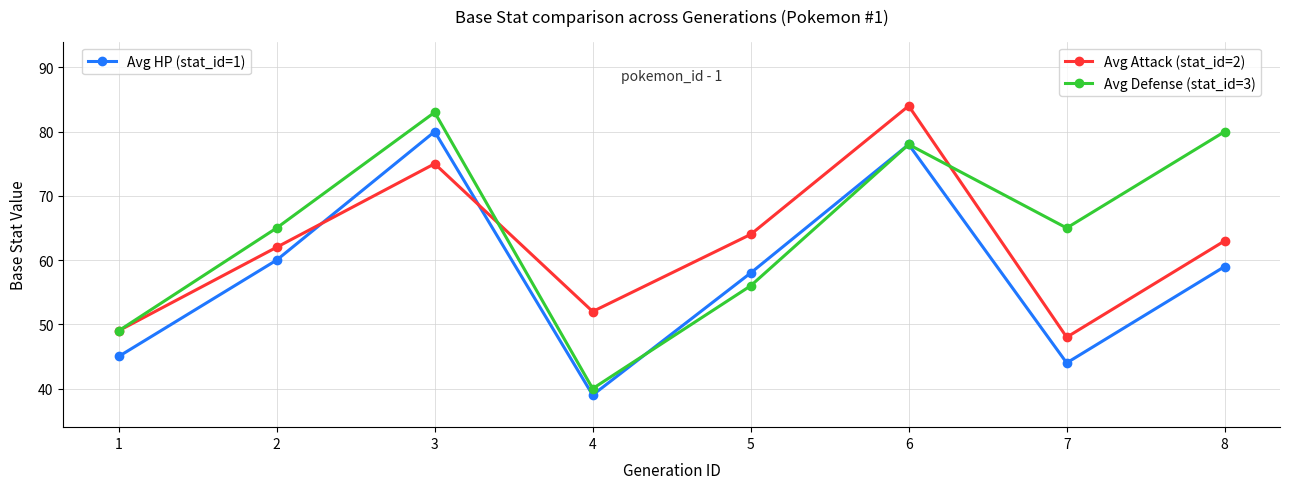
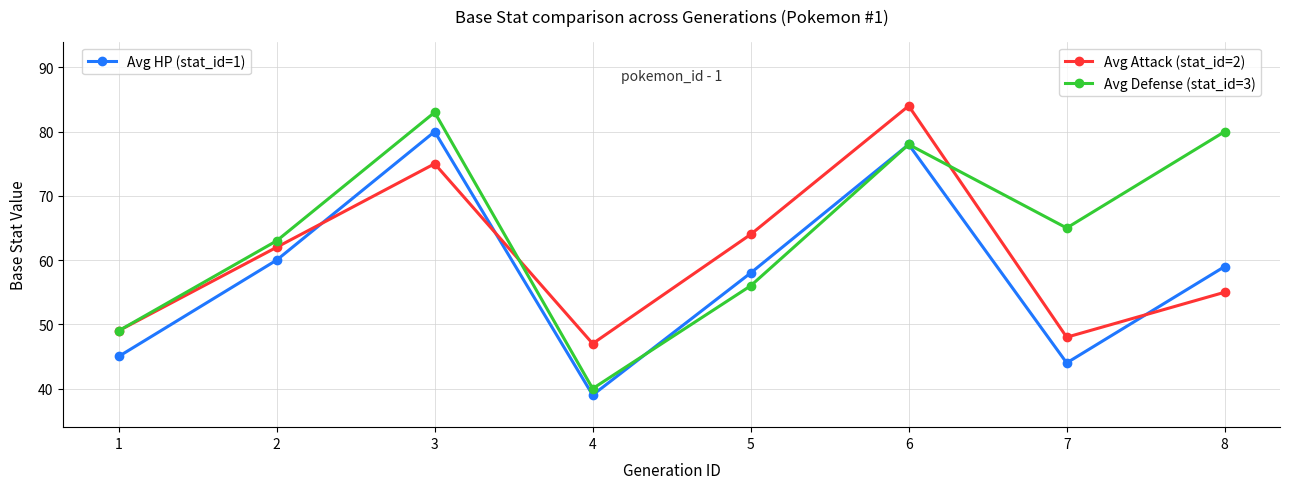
  {
    "Avg Attack (stat_id=2)": {
      "2": 62,
      "3": 75,
-     "4": 52,
+     "4": 47,
      "5": 64,
      "6": 84,
      "7": 48,
-     "8": 63
+     "8": 55
    },
    "Avg Defense (stat_id=3)": {
-     "2": 65,
+     "2": 63,
      "3": 83,
      "4": 40,
      "5": 56,
      "7": 65,
      "8": 80
    }
  }
